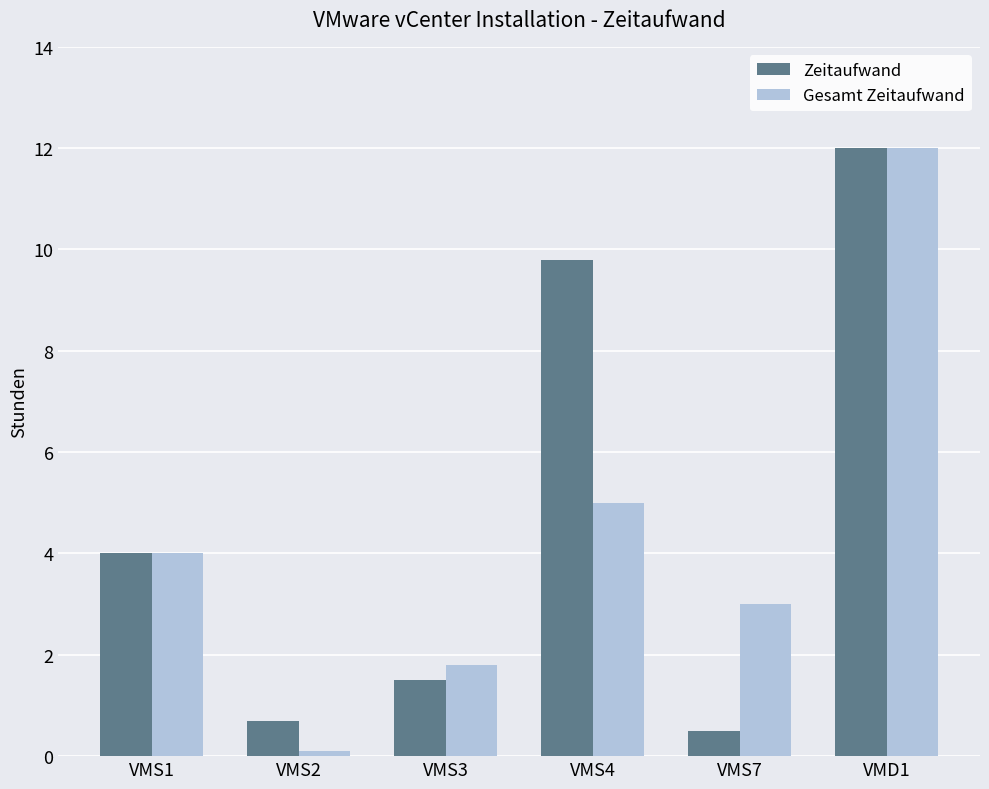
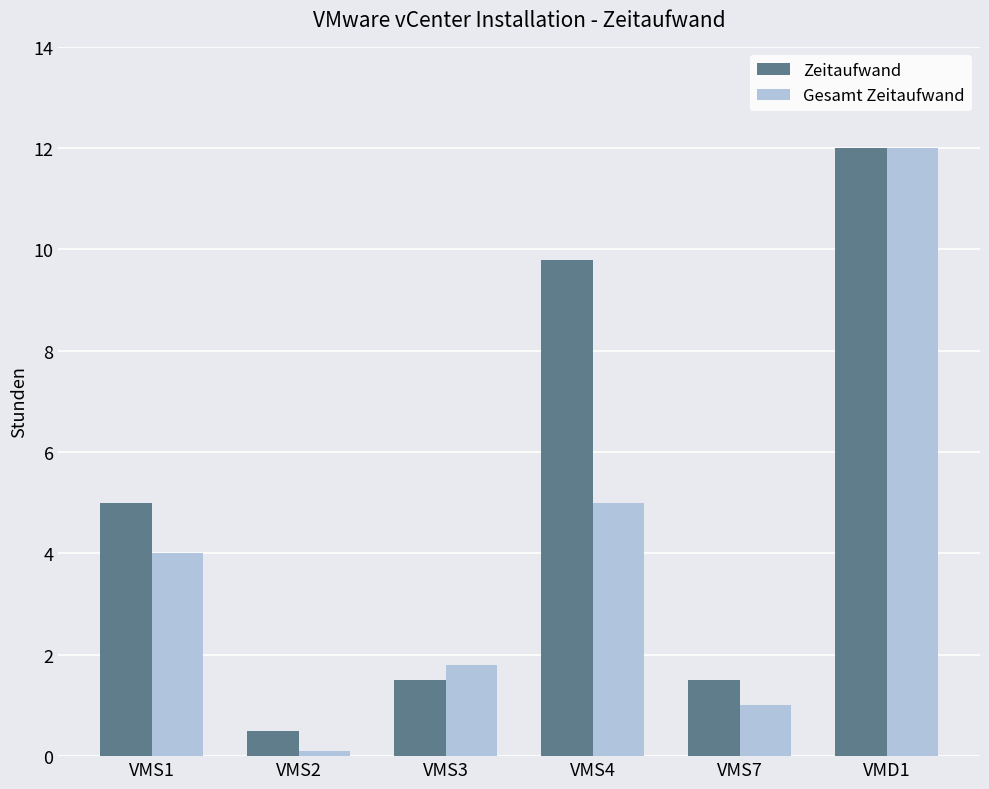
  {
    "Zeitaufwand": {
-     "VMS1": 4,
-     "VMS2": 0.7,
+     "VMS1": 5,
+     "VMS2": 0.5,
      "VMS3": 1.5,
      "VMS4": 9.8,
-     "VMS7": 0.5,
+     "VMS7": 1.5,
      "VMD1": 12.0
    },
    "Gesamt Zeitaufwand": {
      "VMS1": 4,
      "VMS2": 0.1,
      "VMS3": 1.8,
      "VMS4": 5,
-     "VMS7": 3,
+     "VMS7": 1,
      "VMD1": 12
    }
  }
